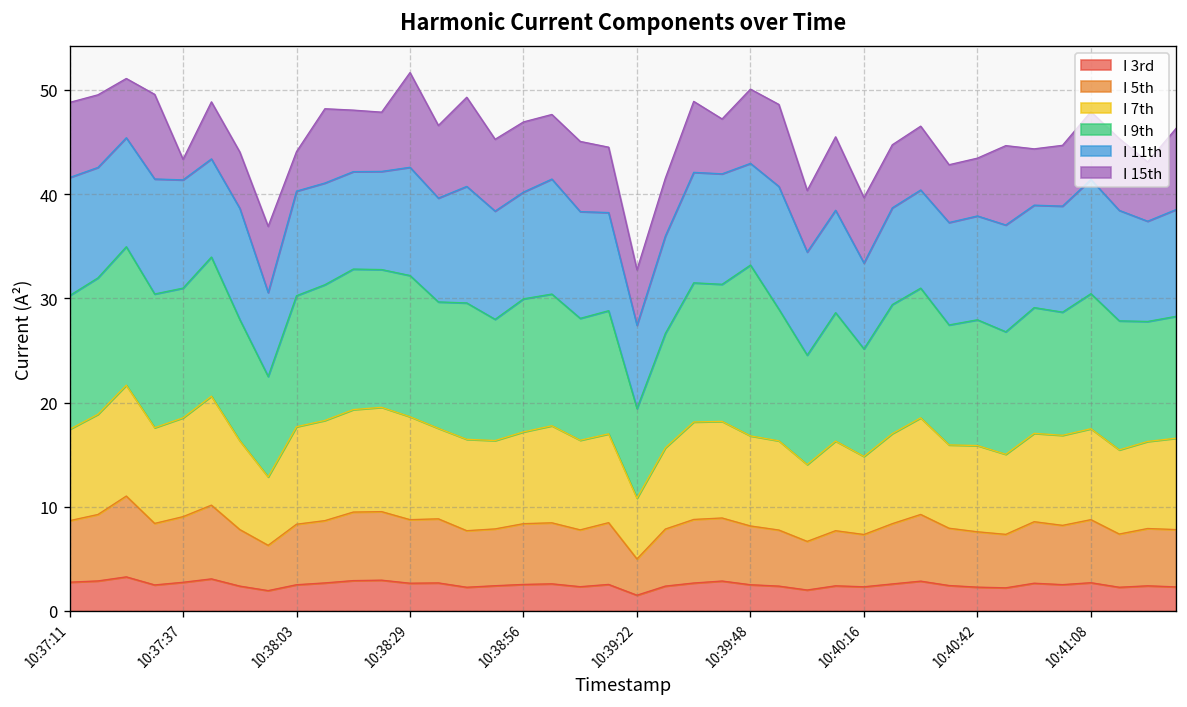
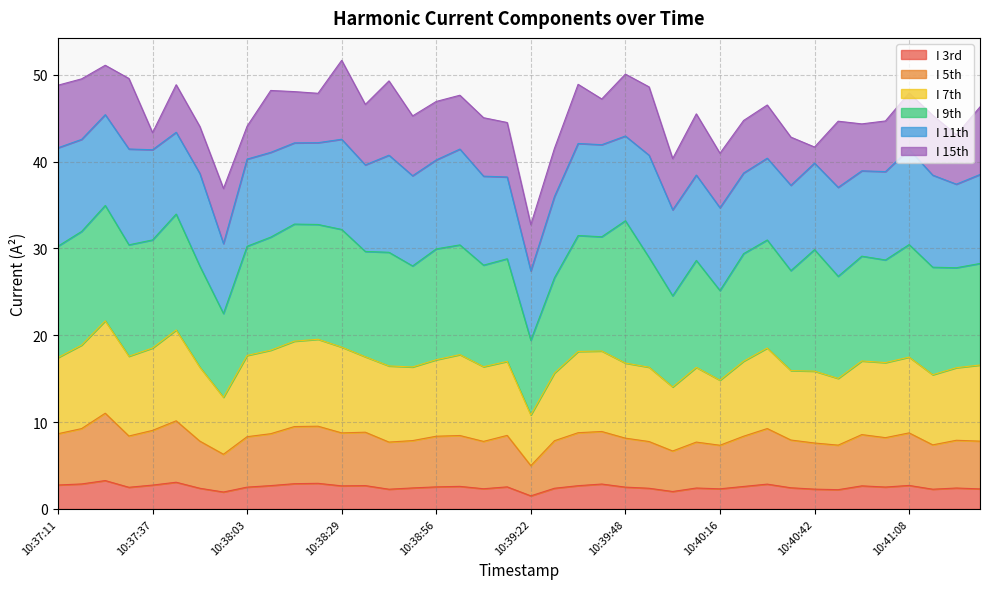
  {
    "I 7th": {
      "10:37:11": 9,
      "10:37:37": 9,
      "10:38:03": 9,
      "10:38:29": 10,
      "10:38:56": 9,
      "10:39:22": 6,
      "10:39:48": 9,
      "10:40:16": 7,
      "10:40:42": 8,
      "10:41:08": 9
    },
    "I 9th": {
      "10:37:11": 13,
      "10:37:37": 12,
      "10:38:03": 13,
      "10:38:29": 14,
      "10:38:56": 13,
      "10:39:22": 9,
      "10:39:48": 16,
      "10:40:16": 10,
-     "10:40:42": 12,
+     "10:40:42": 14,
      "10:41:08": 13
    },
    "I 11th": {
      "10:37:11": 11,
      "10:37:37": 10,
      "10:38:03": 10,
      "10:38:29": 10,
      "10:38:56": 10,
      "10:39:22": 8,
      "10:39:48": 10,
-     "10:40:16": 8,
+     "10:40:16": 10,
      "10:40:42": 10
    },
    "I 15th": {
      "10:37:11": 7,
      "10:37:37": 2,
      "10:38:03": 4,
      "10:38:29": 9,
      "10:38:56": 7,
      "10:39:22": 5,
      "10:39:48": 7,
      "10:40:16": 6,
-     "10:40:42": 6
+     "10:40:42": 2
    }
  }
